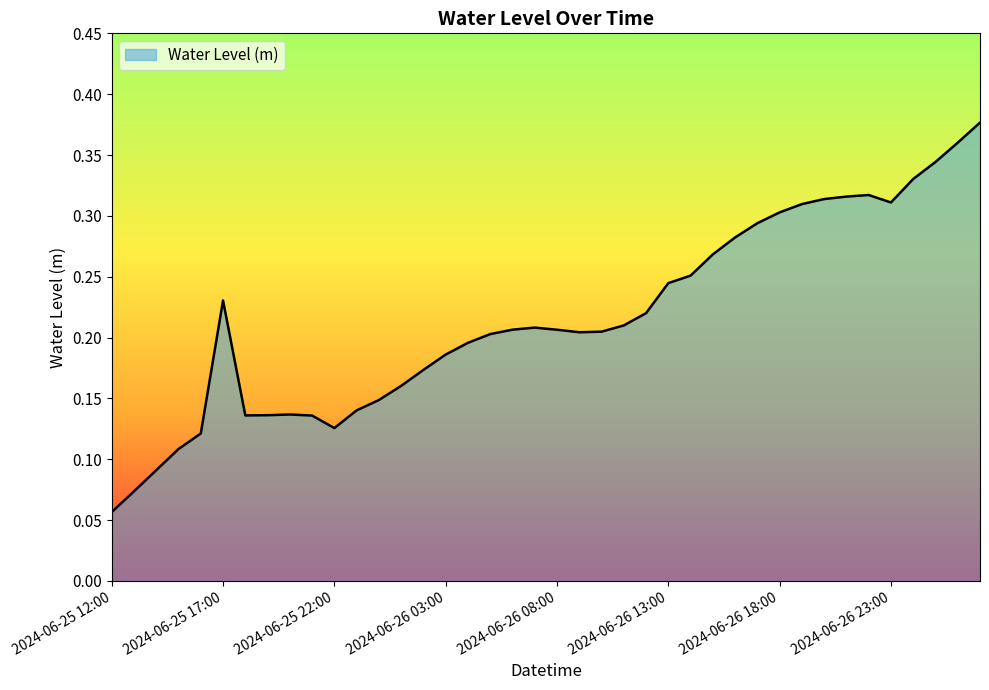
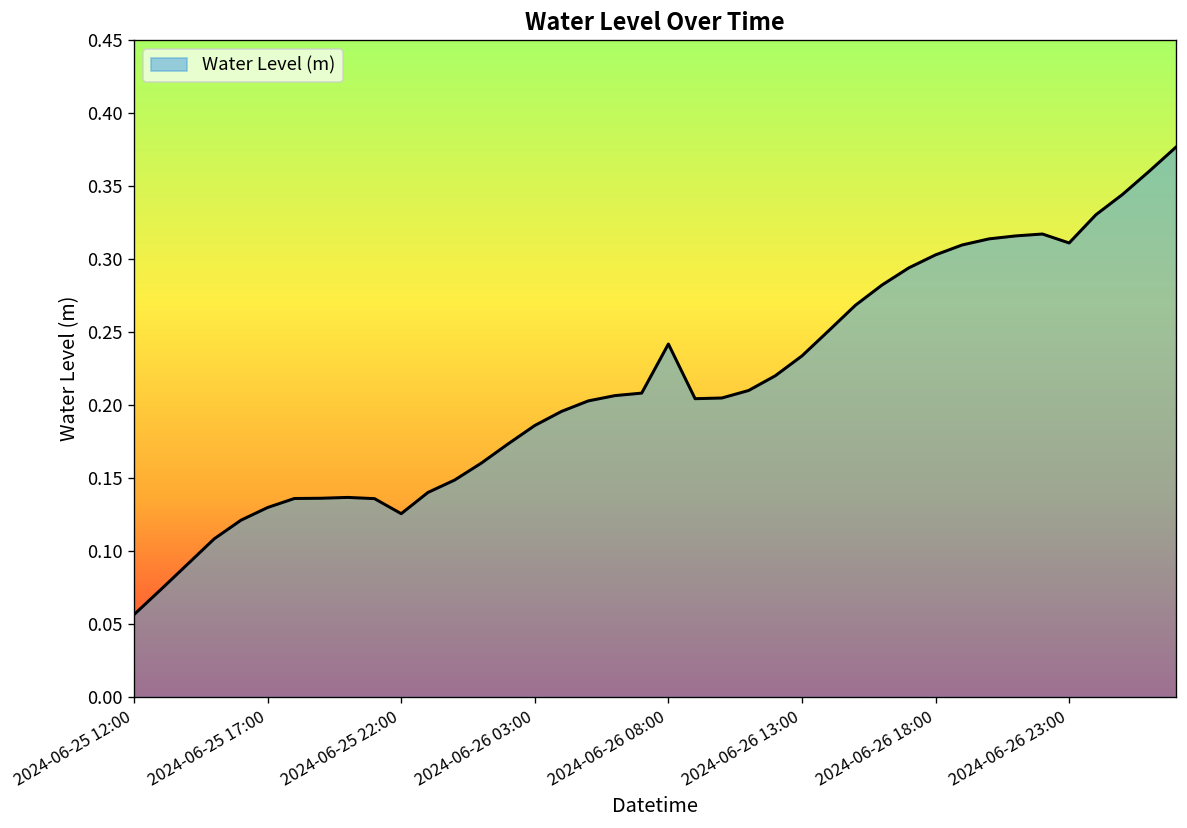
  {
    "2024-06-25 12:00": 0.057,
-   "2024-06-25 17:00": 0.230,
+   "2024-06-25 17:00": 0.130,
    "2024-06-25 22:00": 0.126,
    "2024-06-26 03:00": 0.186,
-   "2024-06-26 08:00": 0.206,
-   "2024-06-26 13:00": 0.245,
+   "2024-06-26 08:00": 0.242,
+   "2024-06-26 13:00": 0.234,
    "2024-06-26 18:00": 0.303,
    "2024-06-26 23:00": 0.311
  }
